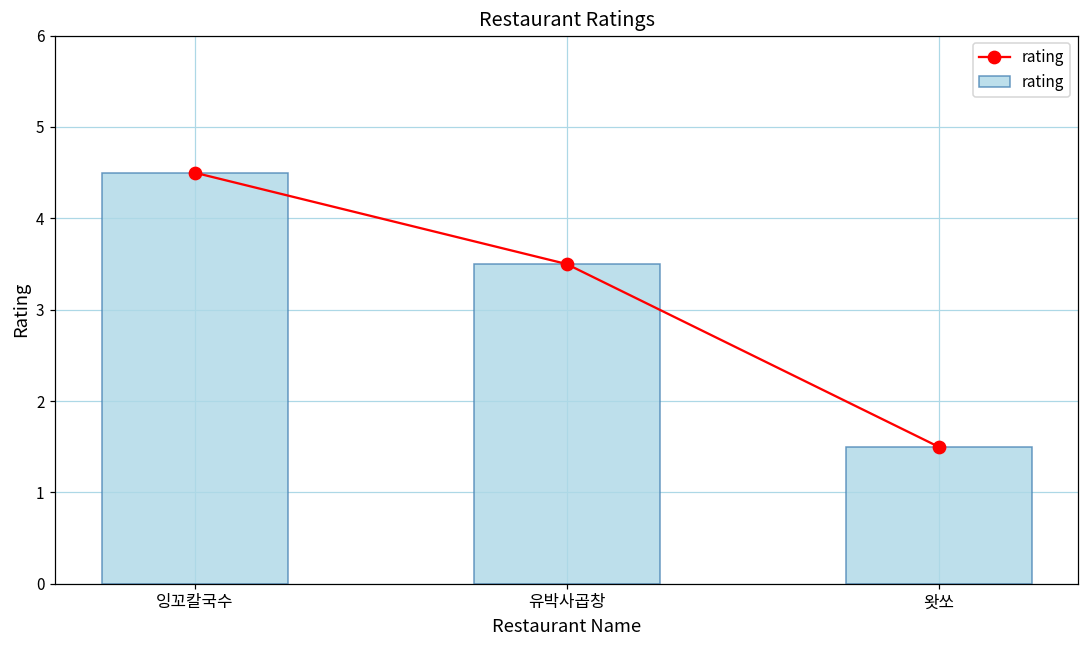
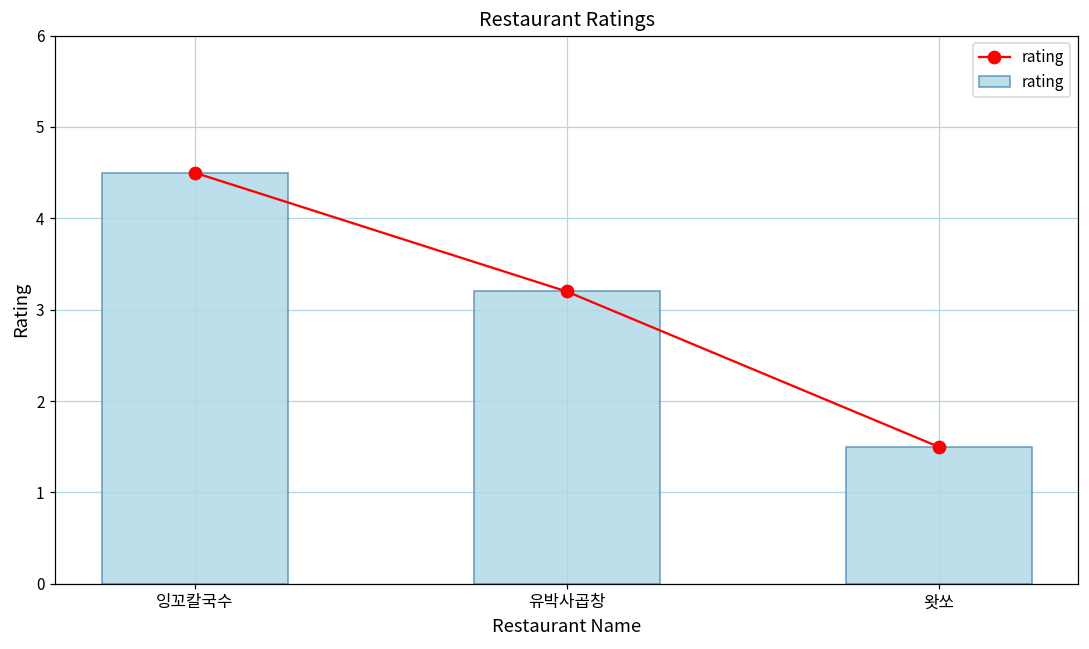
  {
    "잉꼬칼국수": 4.5,
-   "유박사곱창": 3.5,
+   "유박사곱창": 3.2,
    "왓쏘": 1.5
  }
